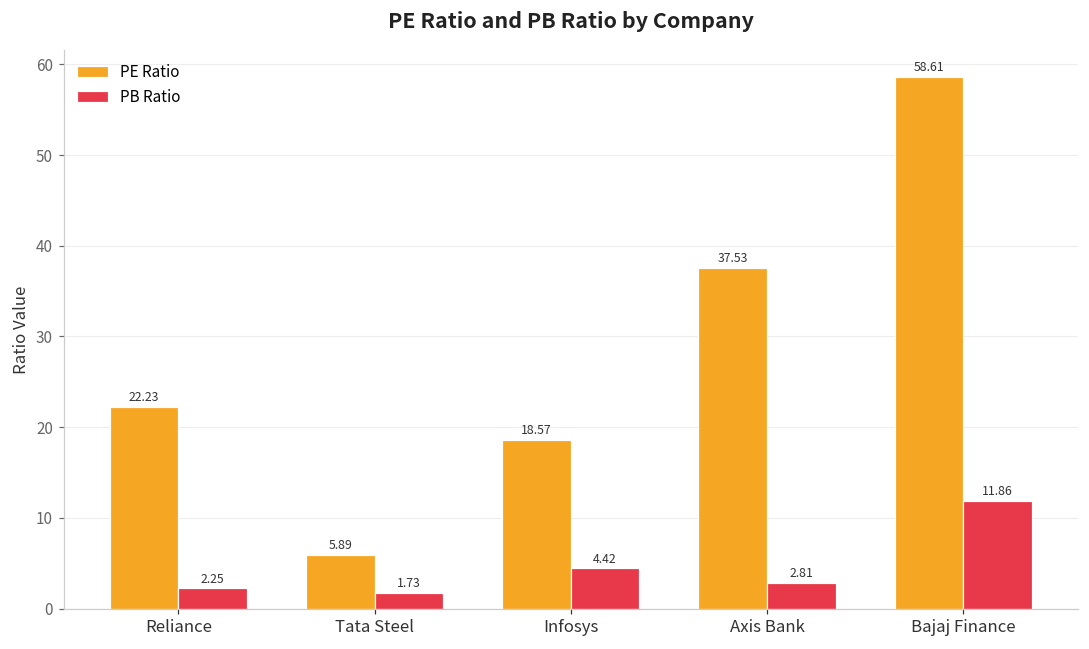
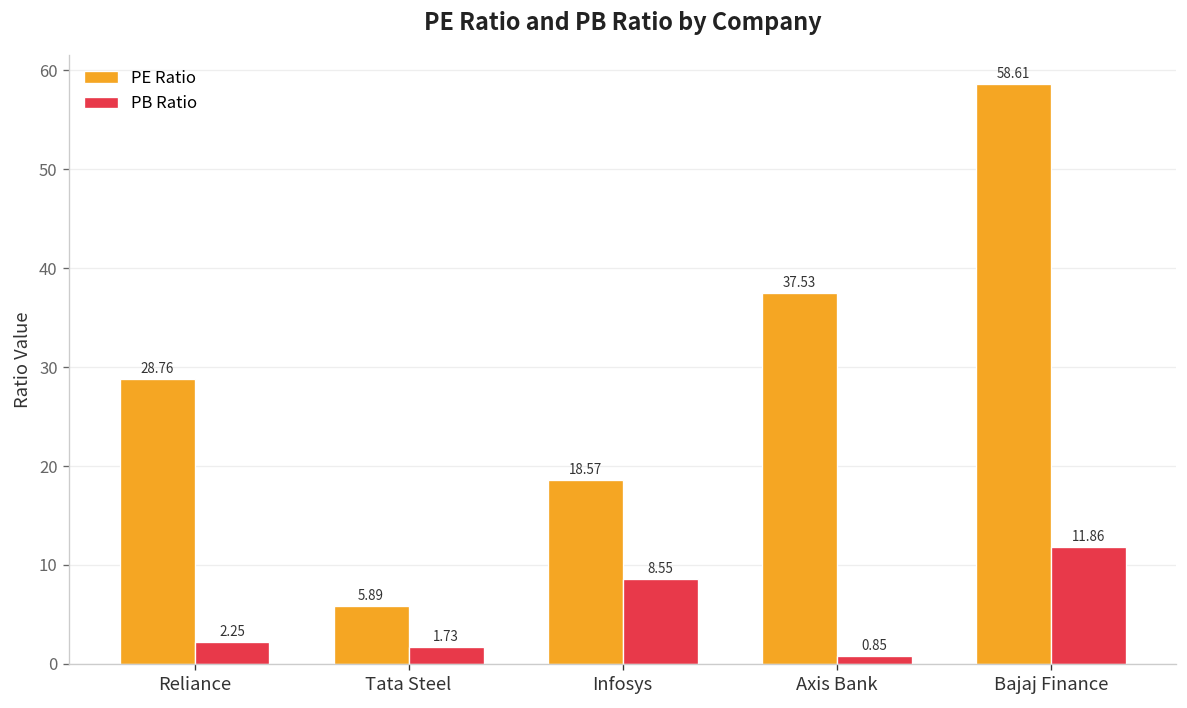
  {
    "PE Ratio": {
-     "Reliance": 22.23,
+     "Reliance": 28.76,
      "Tata Steel": 5.89,
      "Infosys": 18.57,
      "Axis Bank": 37.53,
      "Bajaj Finance": 58.61
    },
    "PB Ratio": {
      "Reliance": 2.25,
      "Tata Steel": 1.73,
-     "Infosys": 4.42,
-     "Axis Bank": 2.81,
+     "Infosys": 8.55,
+     "Axis Bank": 0.85,
      "Bajaj Finance": 11.86
    }
  }
